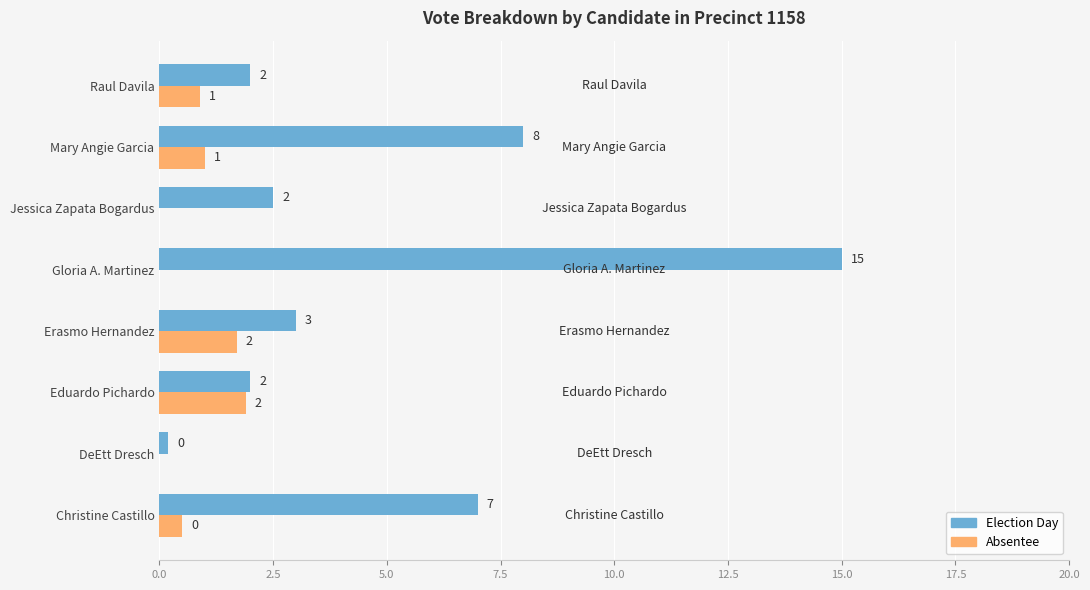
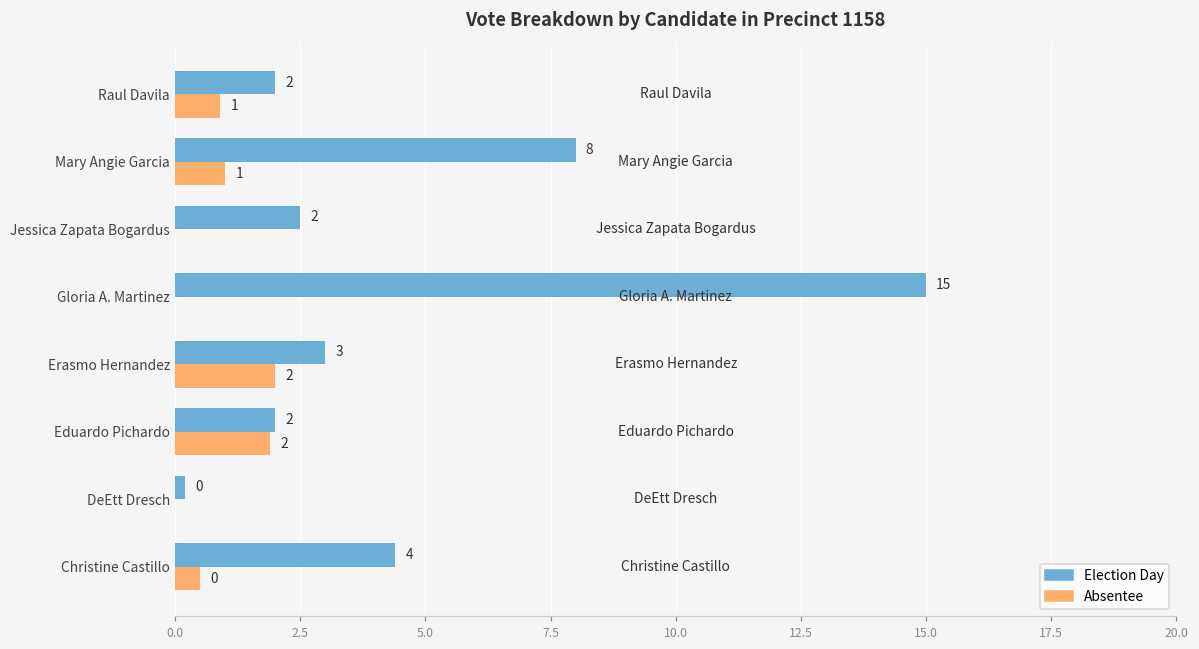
  {
    "Election Day": {
      "Raul Davila": 2,
      "Mary Angie Garcia": 8,
      "Jessica Zapata Bogardus": 2,
      "Gloria A. Martinez": 15,
      "Erasmo Hernandez": 3,
      "Eduardo Pichardo": 2,
      "DeEtt Dresch": 0,
-     "Christine Castillo": 7
+     "Christine Castillo": 4
    },
    "Absentee": {
      "Jessica Zapata Bogardus": 0.0,
      "Gloria A. Martinez": 0.0,
-     "Erasmo Hernandez": 1.7
+     "Erasmo Hernandez": 2.0
    }
  }
